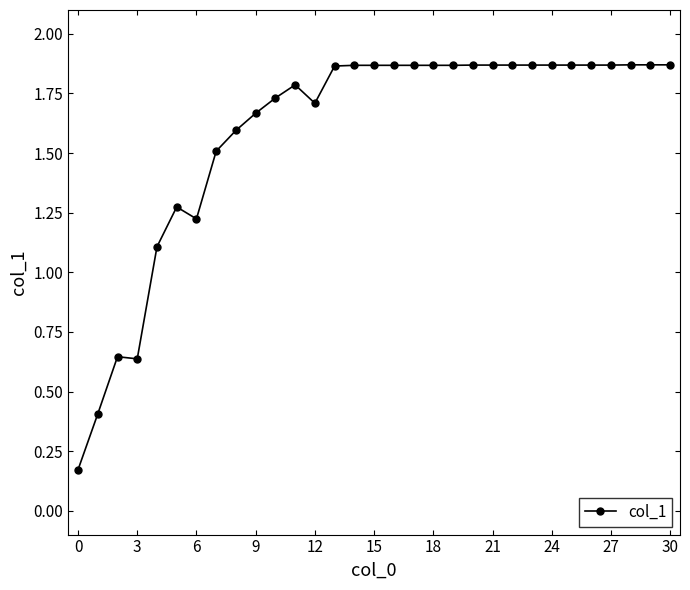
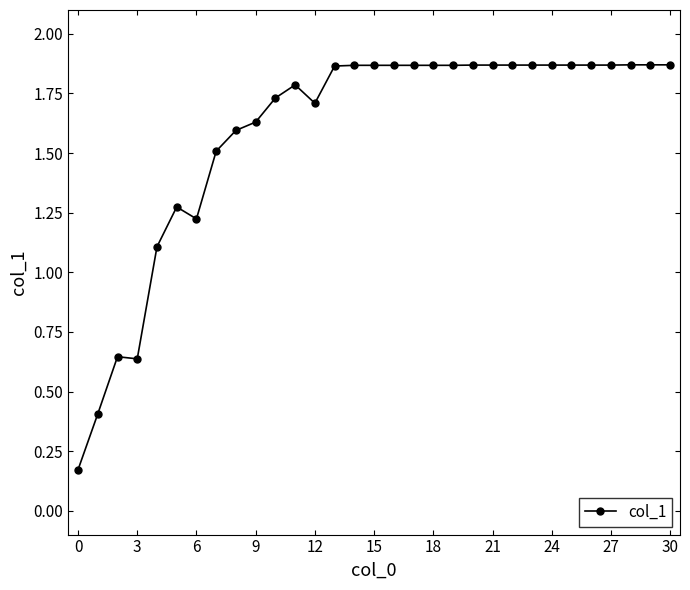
  {
    "0": 0.17,
    "3": 0.64,
    "6": 1.22,
-   "9": 1.67,
+   "9": 1.63,
    "12": 1.71,
    "15": 1.87,
    "18": 1.87,
    "21": 1.87,
    "24": 1.87,
    "27": 1.87,
    "30": 1.87
  }
